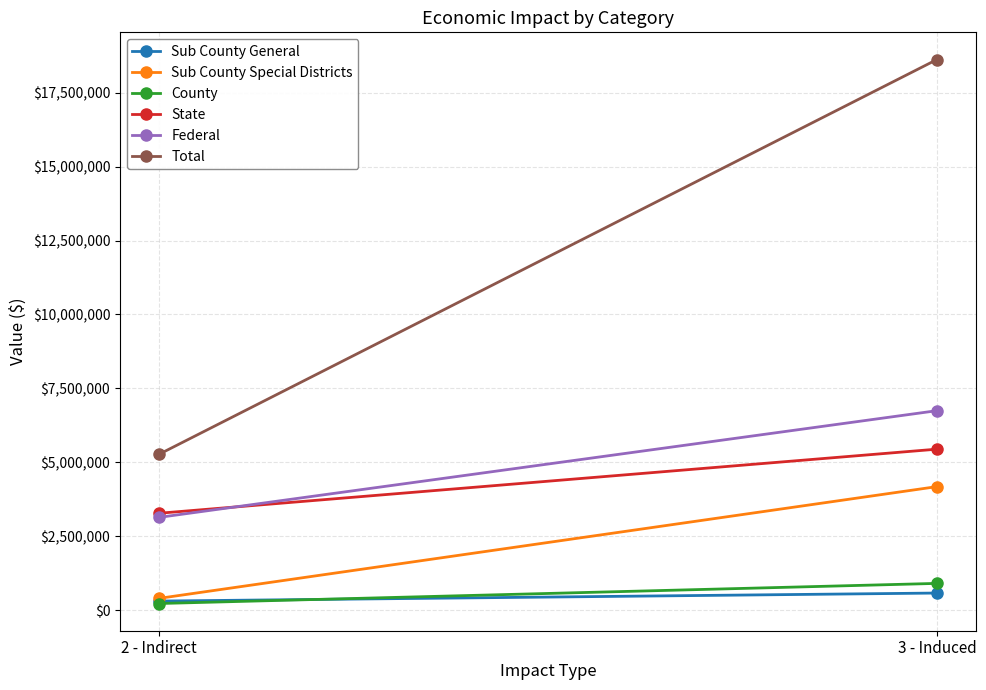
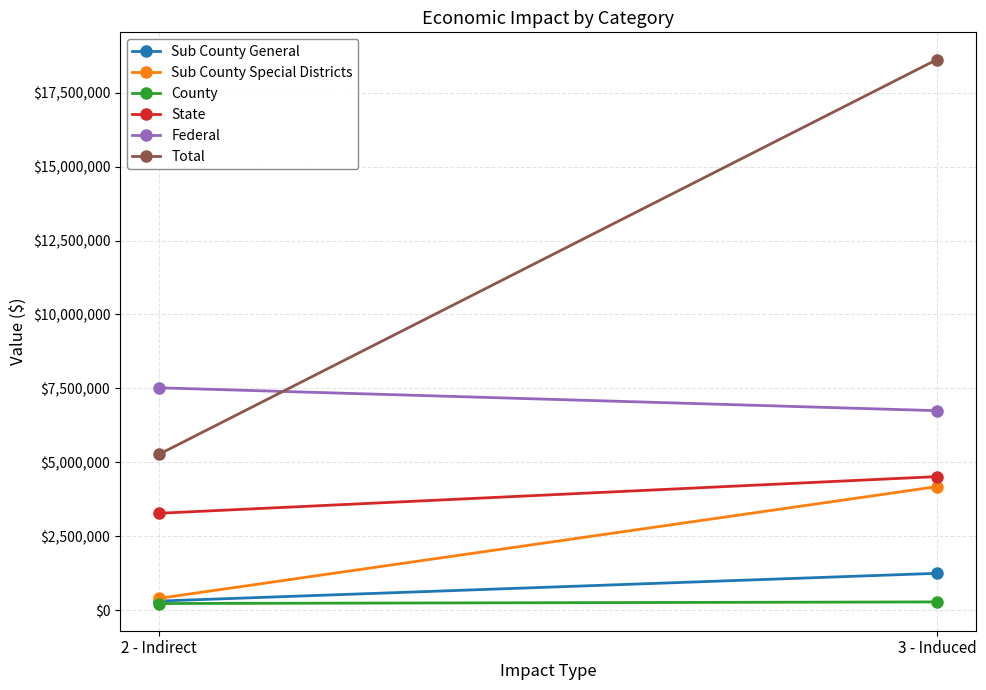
  {
    "Sub County General": {
-     "3 - Induced": "$600,000"
+     "3 - Induced": "$1,200,000"
    },
    "Sub County Special Districts": {
      "2 - Indirect": "$400,000",
      "3 - Induced": "$4,200,000"
    },
    "County": {
-     "3 - Induced": "$900,000"
+     "3 - Induced": "$300,000"
    },
    "State": {
      "2 - Indirect": "$3,300,000",
-     "3 - Induced": "$5,400,000"
+     "3 - Induced": "$4,500,000"
    },
    "Federal": {
-     "2 - Indirect": "$3,100,000",
+     "2 - Indirect": "$7,500,000",
      "3 - Induced": "$6,700,000"
    },
    "Total": {
      "2 - Indirect": "$5,300,000",
      "3 - Induced": "$18,600,000"
    }
  }
